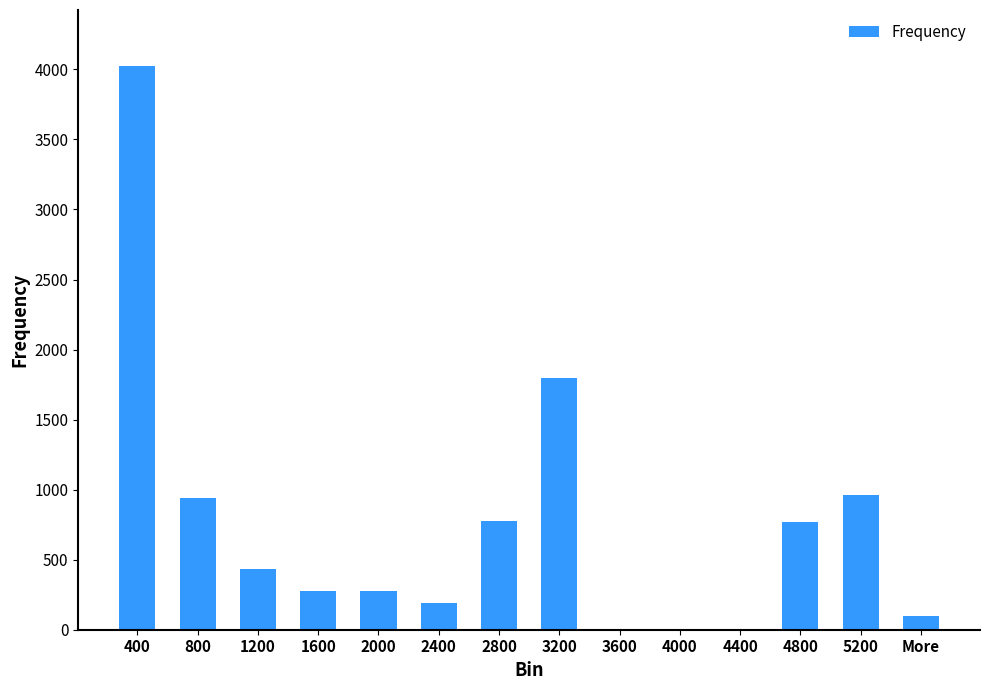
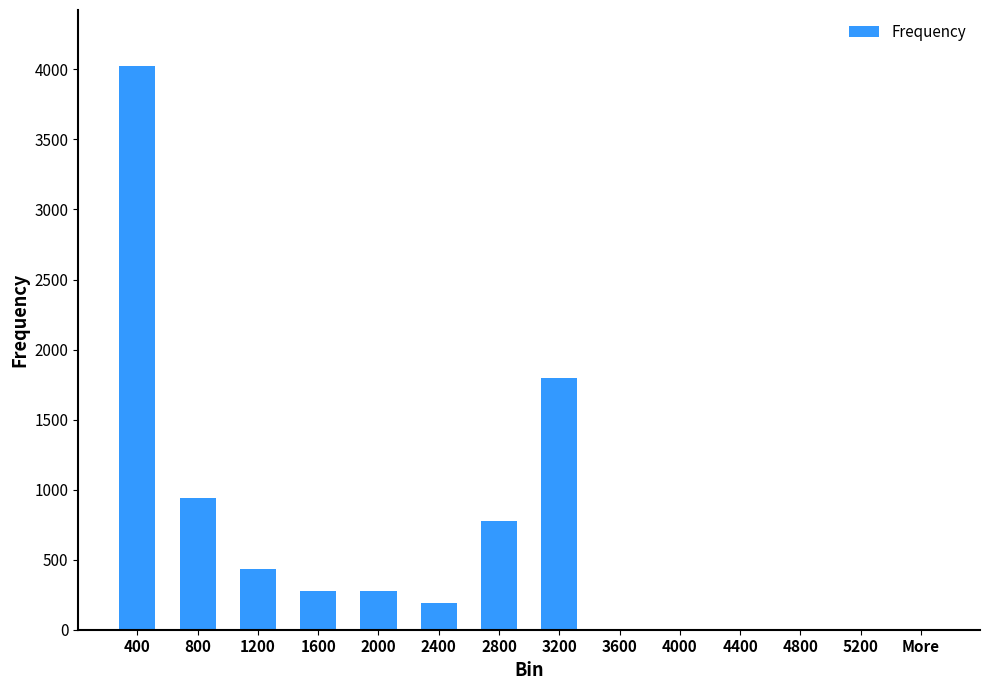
  {
    "400": 4020,
    "800": 940,
    "1200": 440,
    "1600": 280,
    "2000": 280,
    "2400": 190,
    "2800": 770,
    "3200": 1800,
    "4000": 0,
    "4400": 0,
-   "4800": 770,
-   "5200": 960,
-   "More": 100
+   "4800": 0,
+   "5200": 0,
+   "More": 0
  }
